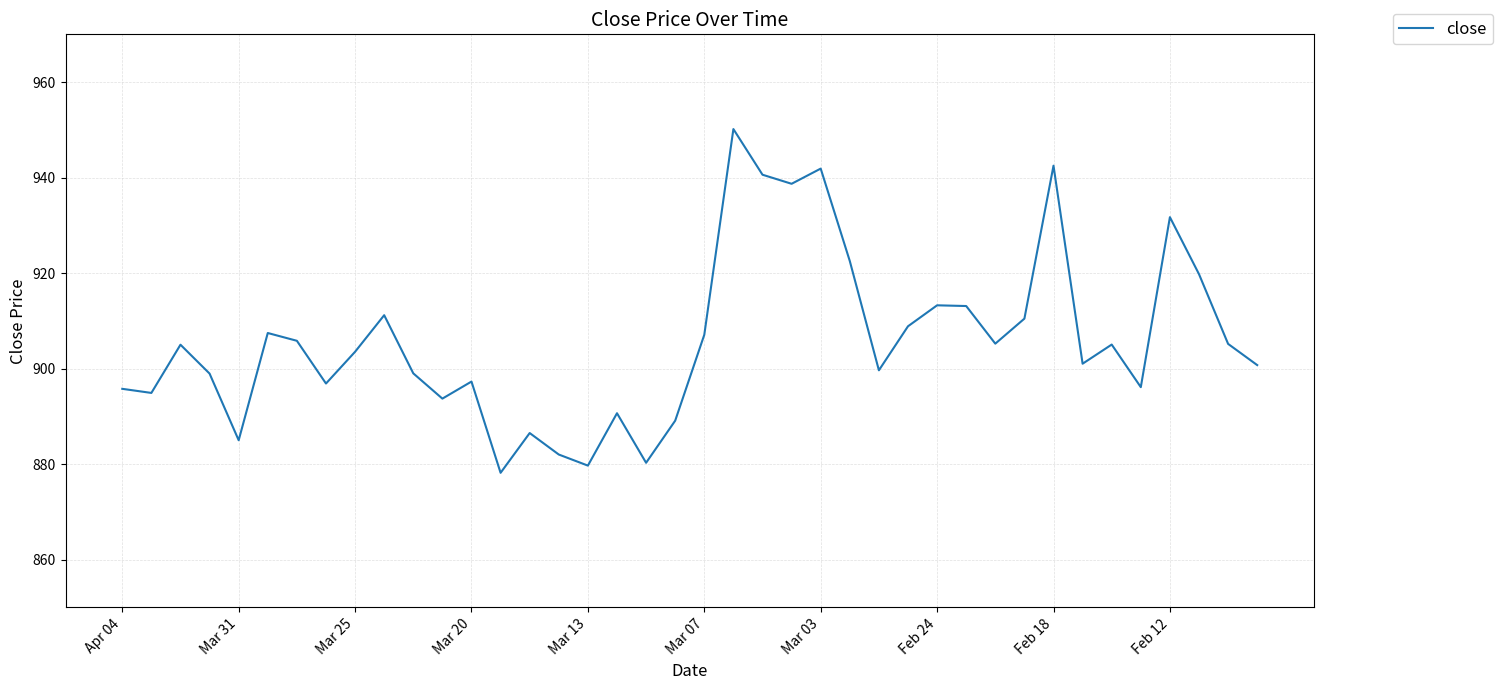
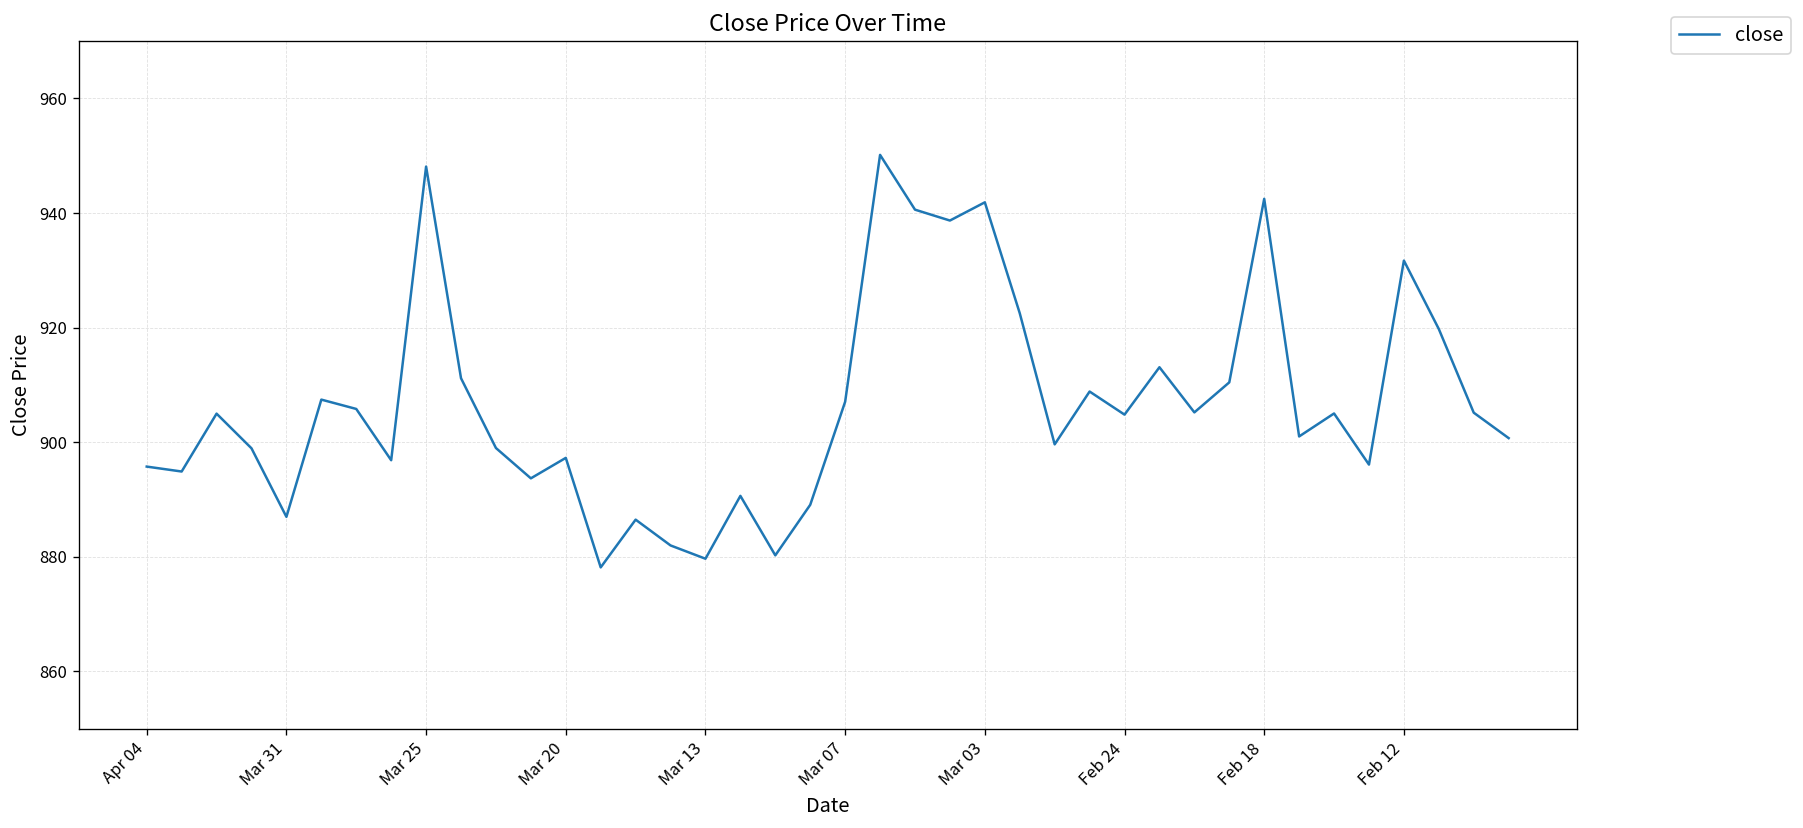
  {
    "Apr 04": 896,
-   "Mar 31": 885,
-   "Mar 25": 904,
+   "Mar 31": 887,
+   "Mar 25": 948,
    "Mar 20": 897,
    "Mar 13": 880,
    "Mar 07": 907,
    "Mar 03": 942,
-   "Feb 24": 913,
+   "Feb 24": 905,
    "Feb 18": 942,
    "Feb 12": 932
  }
